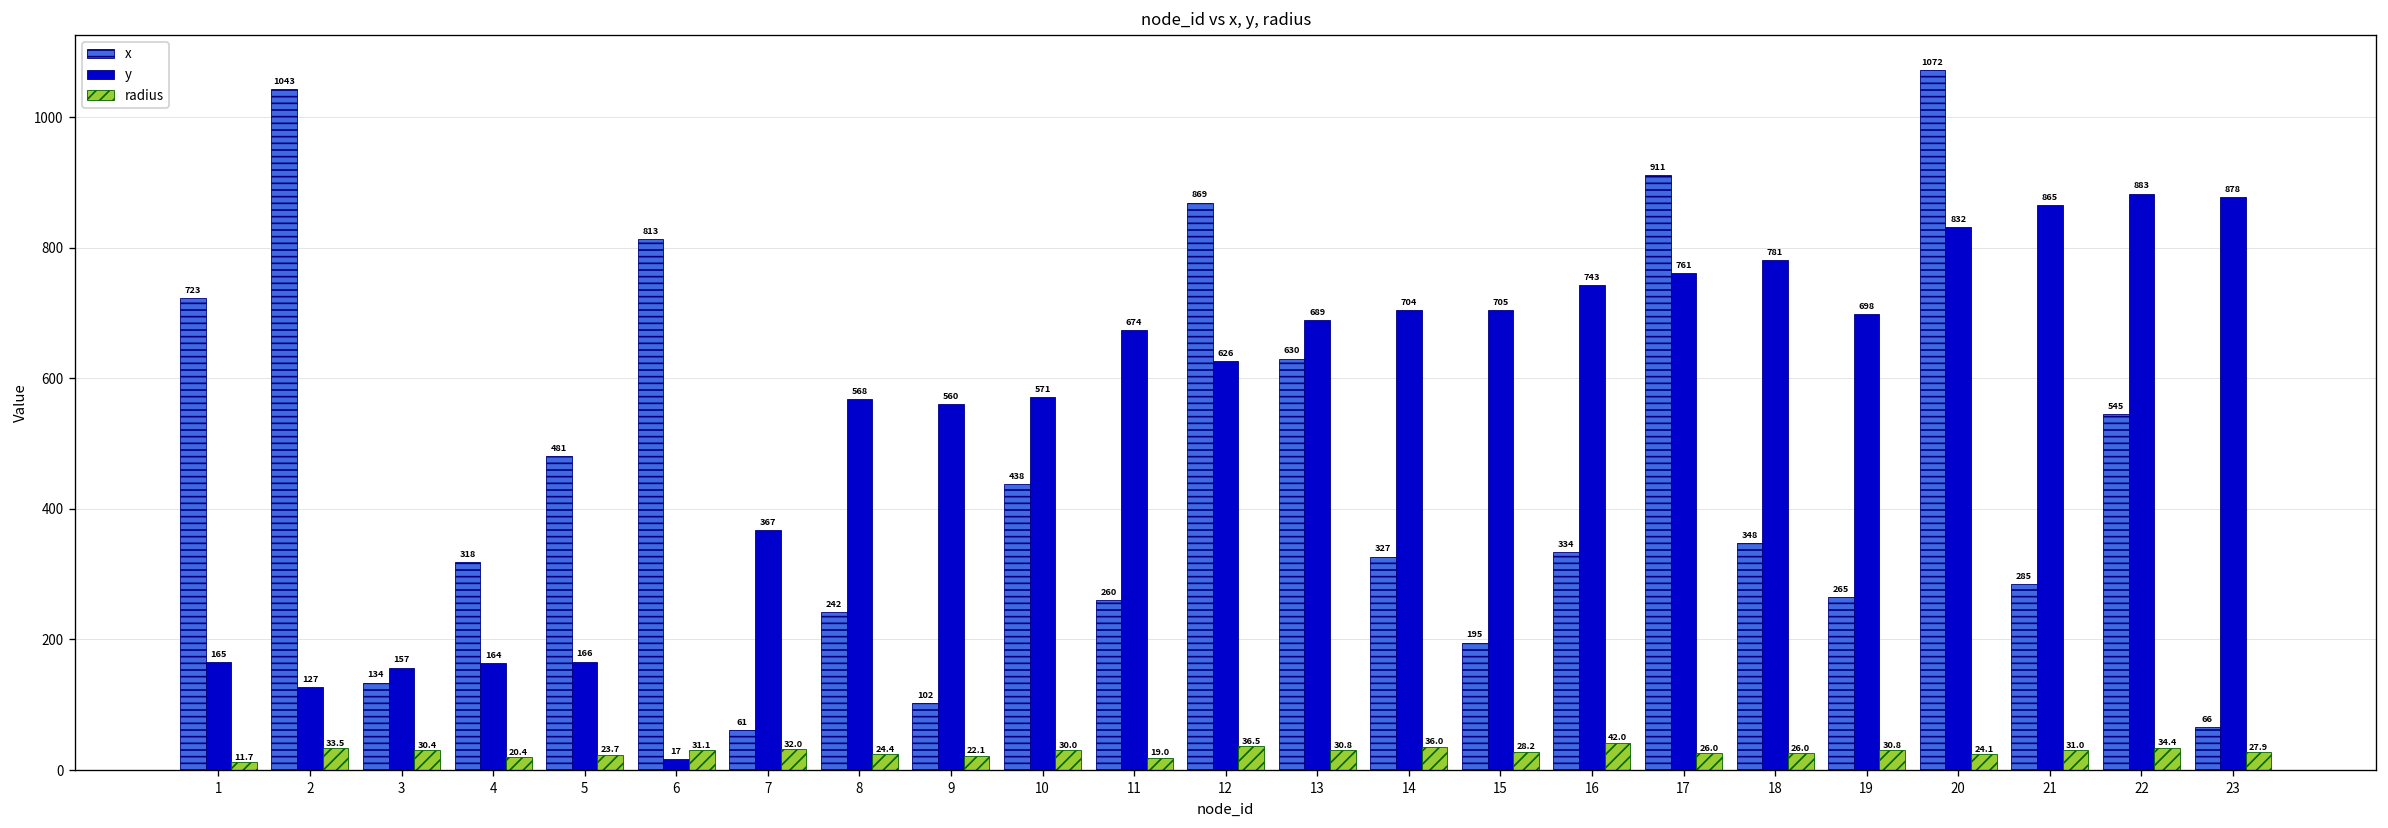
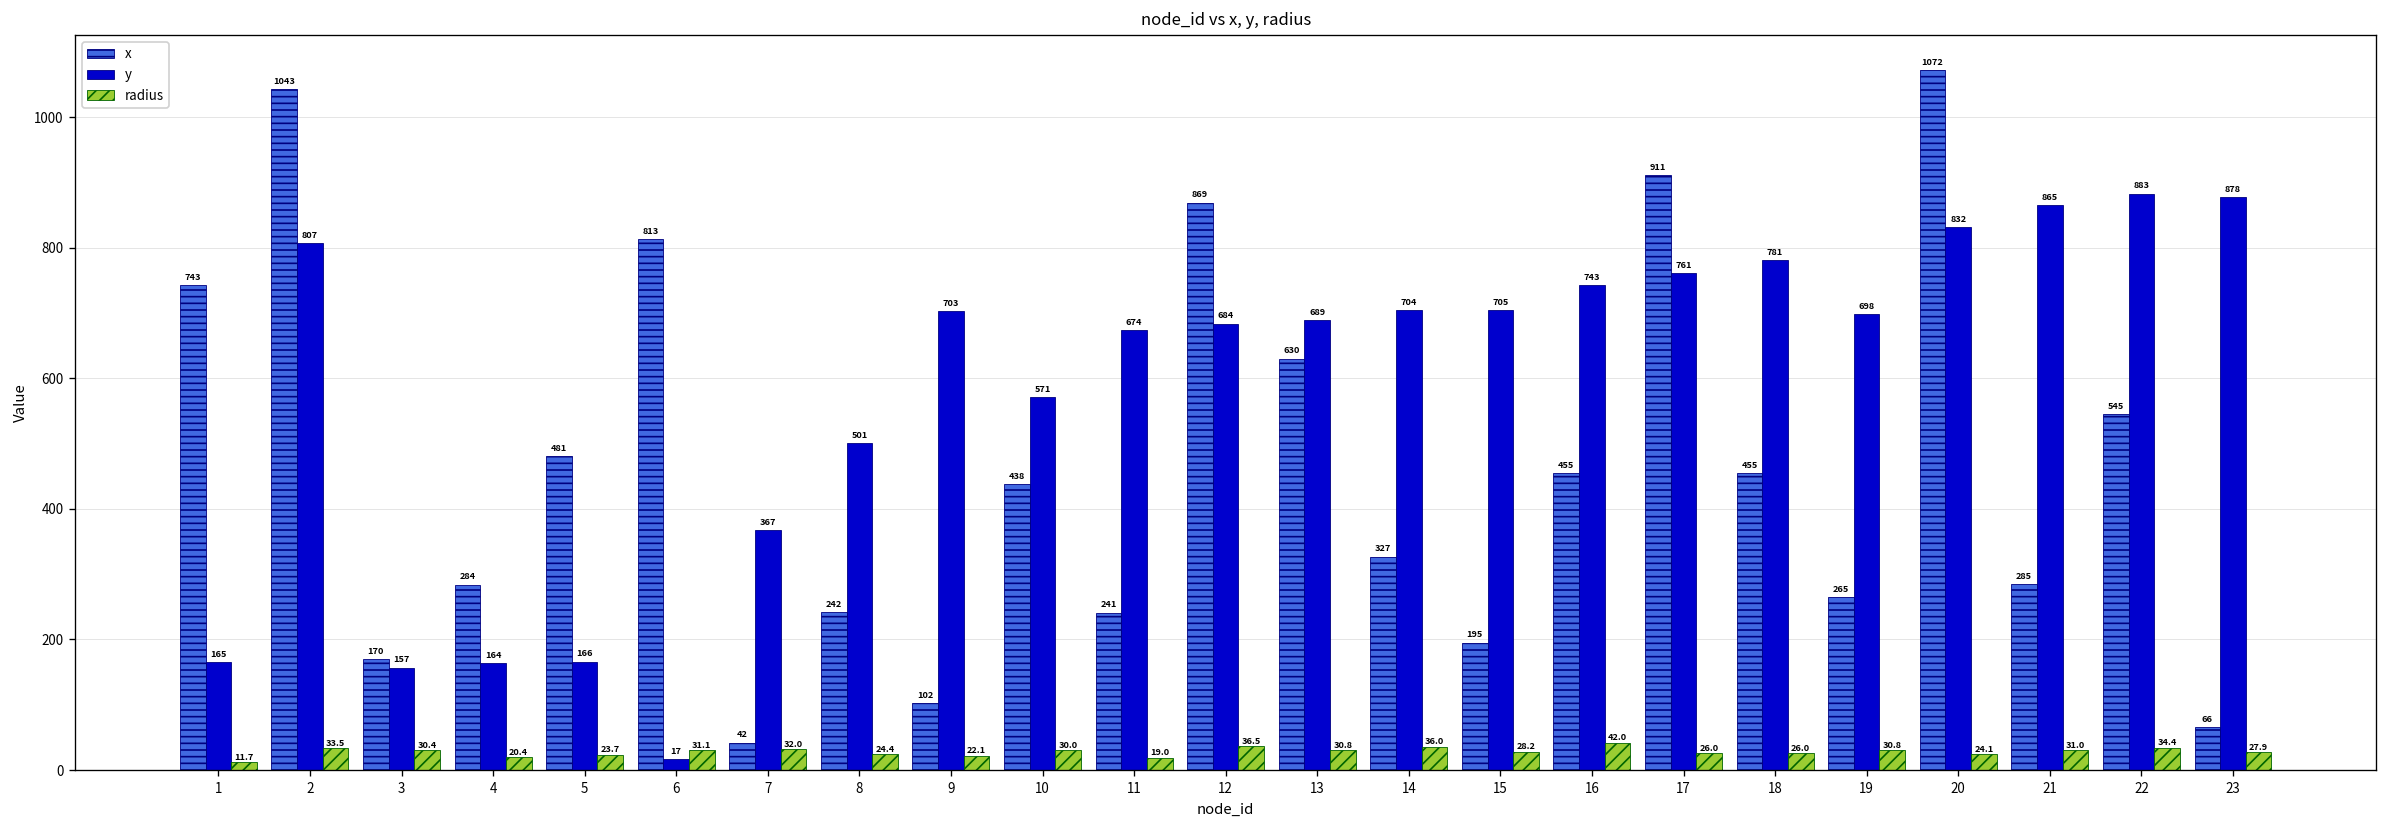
  {
    "x": {
-     "1": 723,
+     "1": 743,
      "2": 1043,
-     "3": 134,
-     "4": 318,
+     "3": 170,
+     "4": 284,
      "5": 481,
      "6": 813,
-     "7": 61,
+     "7": 42,
      "8": 242,
      "9": 102,
      "10": 438,
-     "11": 260,
+     "11": 241,
      "12": 869,
      "13": 630,
      "14": 327,
      "15": 195,
-     "16": 334,
+     "16": 455,
      "17": 911,
-     "18": 348,
+     "18": 455,
      "19": 265,
      "20": 1072,
      "21": 285,
      "22": 545,
      "23": 66
    },
    "y": {
      "1": 165,
-     "2": 127,
+     "2": 807,
      "3": 157,
      "4": 164,
      "5": 166,
      "6": 17,
      "7": 367,
-     "8": 568,
-     "9": 560,
+     "8": 501,
+     "9": 703,
      "10": 571,
      "11": 674,
-     "12": 626,
+     "12": 684,
      "13": 689,
      "14": 704,
      "15": 705,
      "16": 743,
      "17": 761,
      "18": 781,
      "19": 698,
      "20": 832,
      "21": 865,
      "22": 883,
      "23": 878
    },
    "radius": {
      "1": 11.7,
      "2": 33.5,
      "3": 30.4,
      "4": 20.4,
      "5": 23.7,
      "6": 31.1,
      "7": 32.0,
      "8": 24.4,
      "9": 22.1,
      "10": 30.0,
      "11": 19.0,
      "12": 36.5,
      "13": 30.8,
      "14": 36.0,
      "15": 28.2,
      "16": 42.0,
      "17": 26.0,
      "18": 26.0,
      "19": 30.8,
      "20": 24.1,
      "21": 31.0,
      "22": 34.4,
      "23": 27.9
    }
  }
